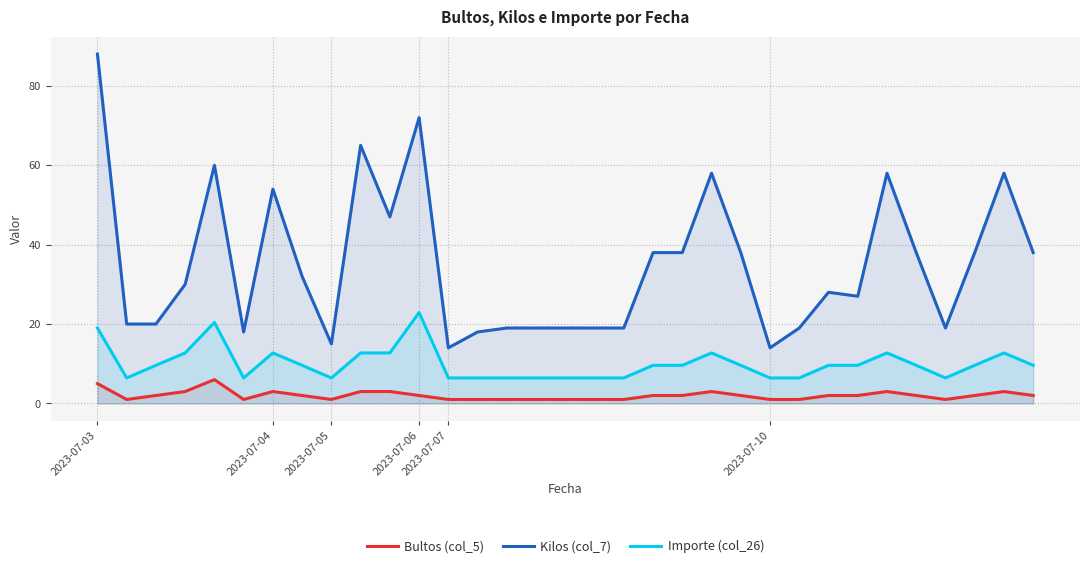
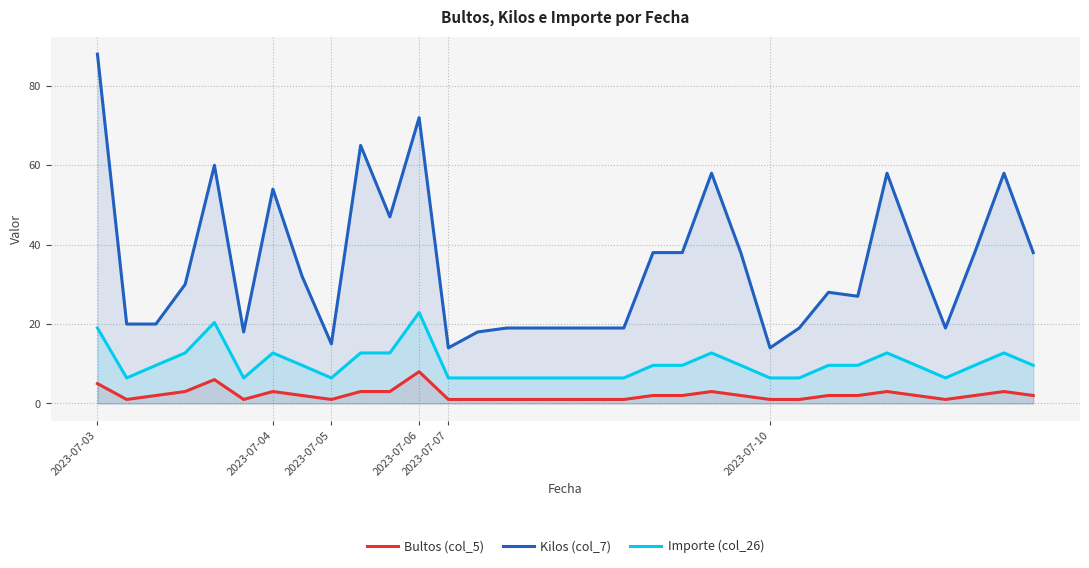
  {
    "Bultos (col_5)": {
-     "2023-07-06": 2
+     "2023-07-06": 8
    },
    "Kilos (col_7)": {
      "2023-07-06": 72
    },
    "Importe (col_26)": {
      "2023-07-06": 23
    }
  }
